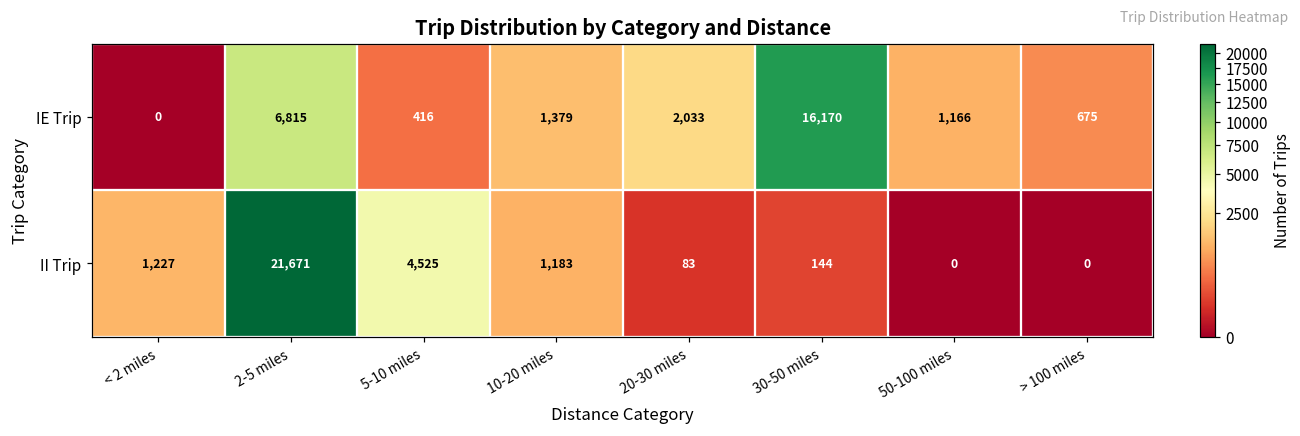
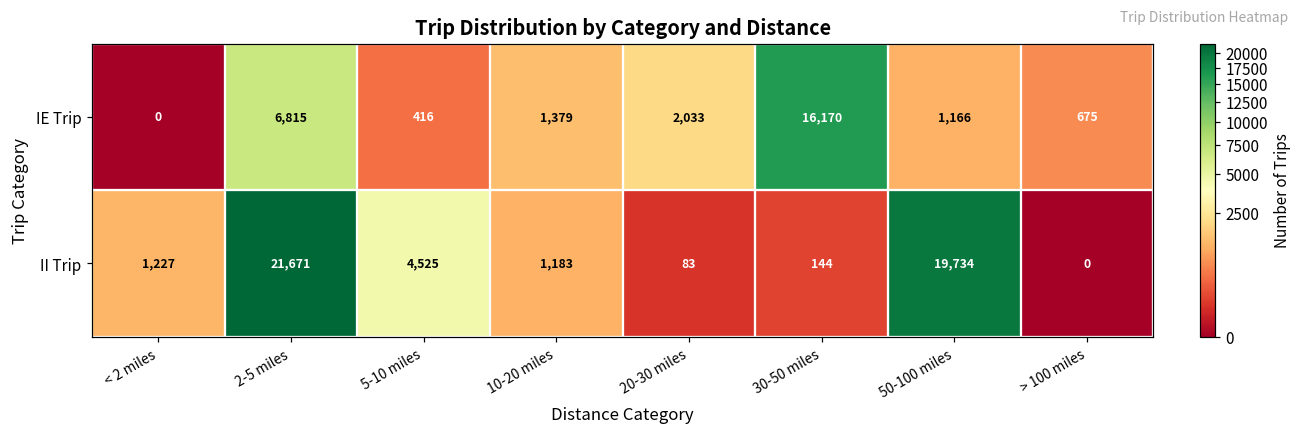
  {
    "IE Trip": {
      "< 2 miles": "0",
      "2-5 miles": "6,815",
      "5-10 miles": "416",
      "10-20 miles": "1,379",
      "20-30 miles": "2,033",
      "30-50 miles": "16,170",
      "50-100 miles": "1,166",
      "> 100 miles": "675"
    },
    "II Trip": {
      "< 2 miles": "1,227",
      "2-5 miles": "21,671",
      "5-10 miles": "4,525",
      "10-20 miles": "1,183",
      "20-30 miles": "83",
      "30-50 miles": "144",
-     "50-100 miles": "0",
+     "50-100 miles": "19,734",
      "> 100 miles": "0"
    }
  }
